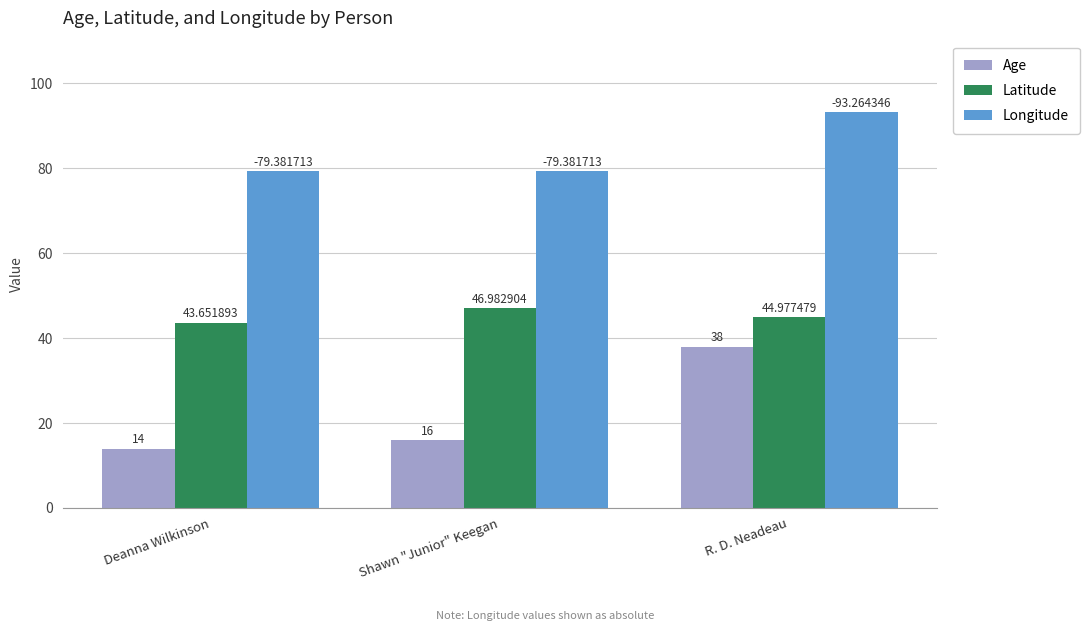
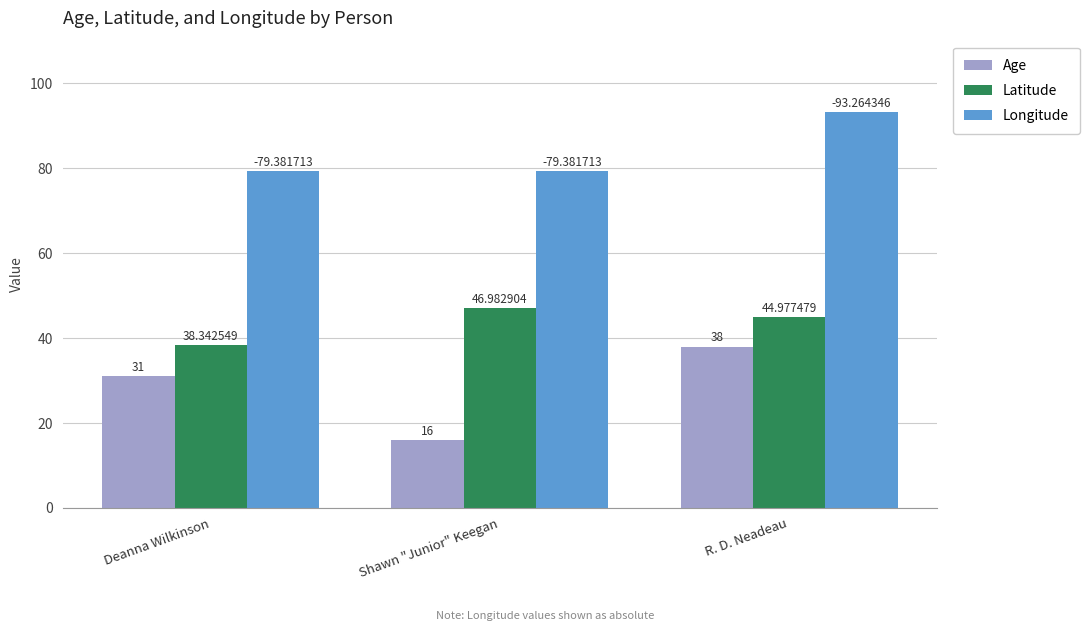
  {
    "Age": {
-     "Deanna Wilkinson": 14,
+     "Deanna Wilkinson": 31,
      "Shawn \"Junior\" Keegan": 16,
      "R. D. Neadeau": 38
    },
    "Latitude": {
-     "Deanna Wilkinson": 43.651893,
+     "Deanna Wilkinson": 38.342549,
      "Shawn \"Junior\" Keegan": 46.982904,
      "R. D. Neadeau": 44.977479
    }
  }
